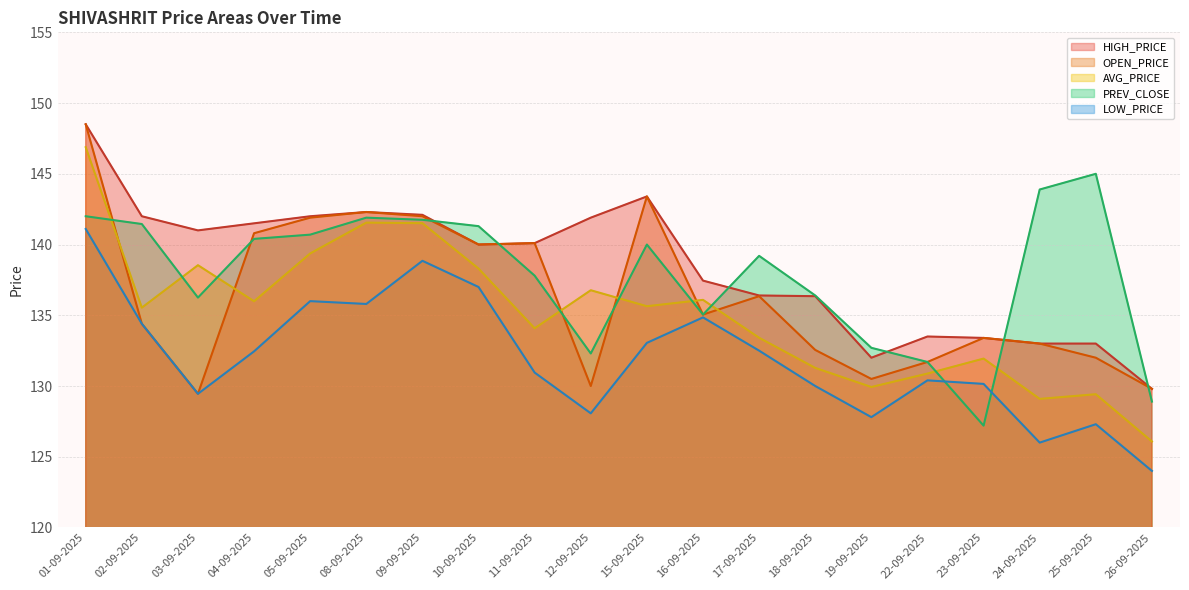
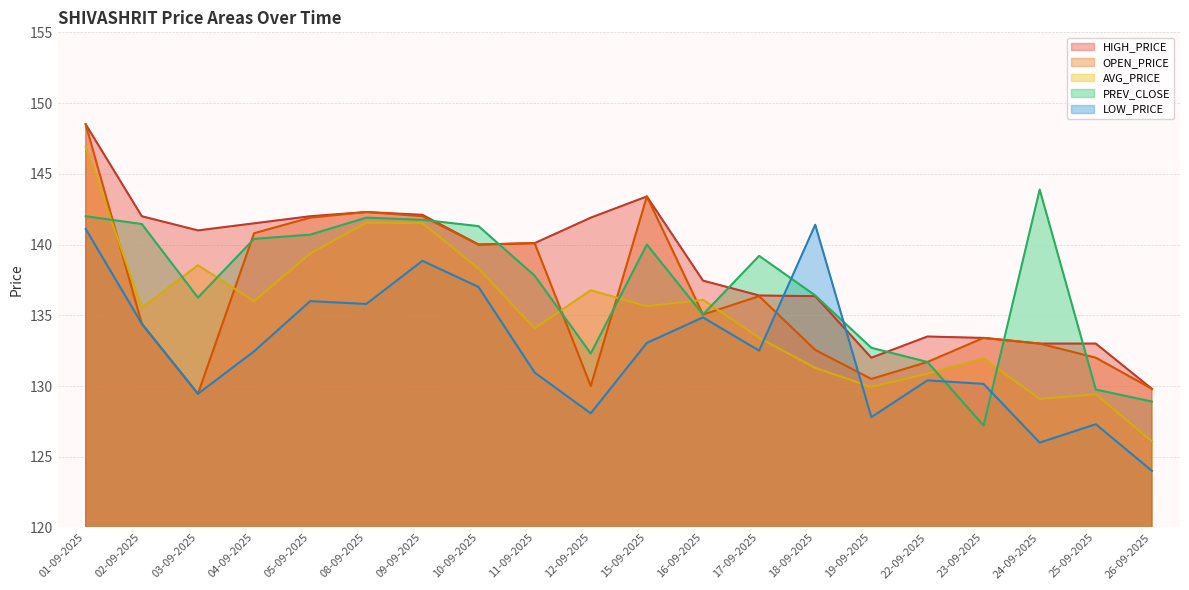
  {
    "PREV_CLOSE": {
      "01-09-2025": 142.0,
      "02-09-2025": 141.5,
      "03-09-2025": 136.3,
      "04-09-2025": 140.4,
      "05-09-2025": 140.7,
      "08-09-2025": 141.9,
      "09-09-2025": 141.8,
      "10-09-2025": 141.3,
      "11-09-2025": 137.8,
      "12-09-2025": 132.3,
      "15-09-2025": 140.0,
      "17-09-2025": 139.2,
      "19-09-2025": 132.7,
      "23-09-2025": 127.2,
      "24-09-2025": 143.9,
-     "25-09-2025": 145.0,
+     "25-09-2025": 129.8,
      "26-09-2025": 128.9
    },
    "LOW_PRICE": {
      "01-09-2025": 141.1,
      "04-09-2025": 132.5,
      "05-09-2025": 136.0,
      "08-09-2025": 135.8,
      "09-09-2025": 138.9,
      "10-09-2025": 137.0,
      "11-09-2025": 131.0,
      "12-09-2025": 128.1,
      "15-09-2025": 133.1,
      "16-09-2025": 134.9,
      "17-09-2025": 132.5,
-     "18-09-2025": 130.0,
+     "18-09-2025": 141.4,
      "19-09-2025": 127.8,
      "22-09-2025": 130.4,
      "23-09-2025": 130.2,
      "24-09-2025": 126.0,
      "25-09-2025": 127.3,
      "26-09-2025": 124.0
    }
  }
